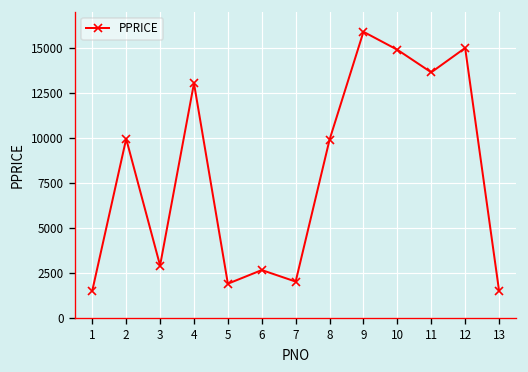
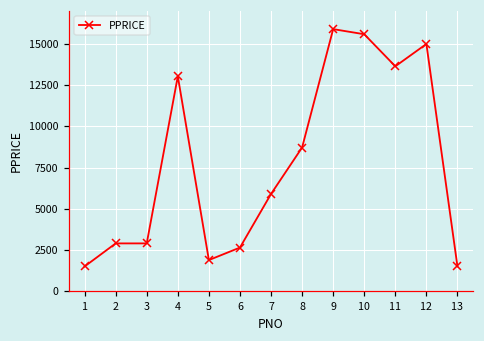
  {
    "1": 1500,
-   "2": 9900,
+   "2": 2900,
    "3": 2900,
    "4": 13000,
    "5": 1900,
    "6": 2600,
-   "7": 2000,
-   "8": 9900,
+   "7": 5900,
+   "8": 8700,
    "9": 15900,
-   "10": 14900,
+   "10": 15600,
    "11": 13600,
    "12": 15000,
    "13": 1500
  }
